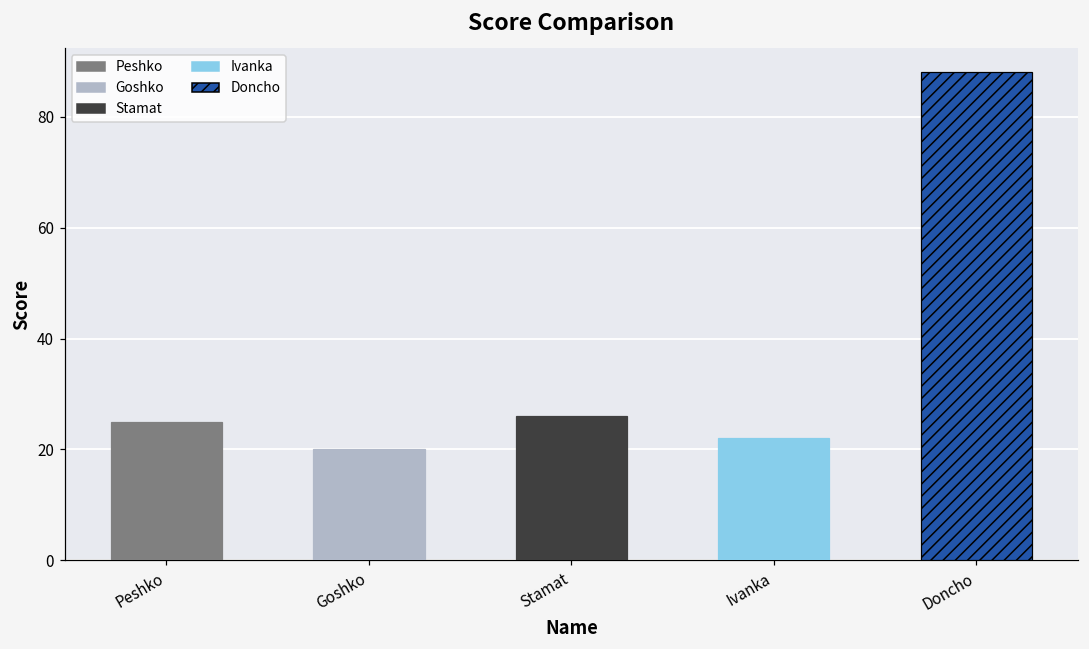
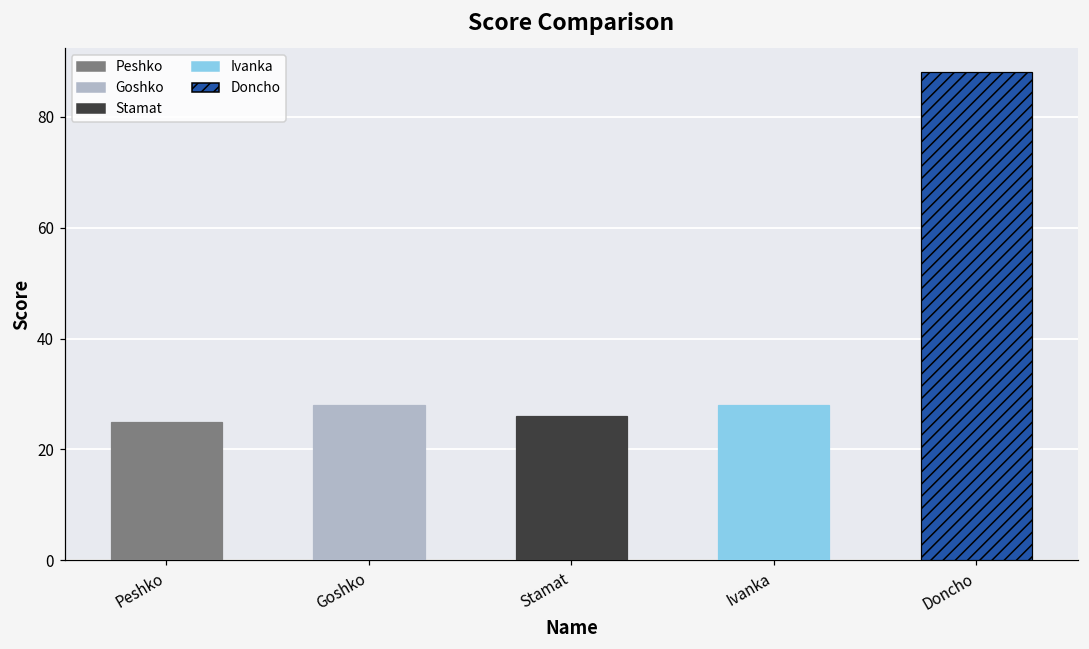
  {
    "Peshko": 25,
-   "Goshko": 20,
+   "Goshko": 28,
    "Stamat": 26,
-   "Ivanka": 22,
+   "Ivanka": 28,
    "Doncho": 88
  }
